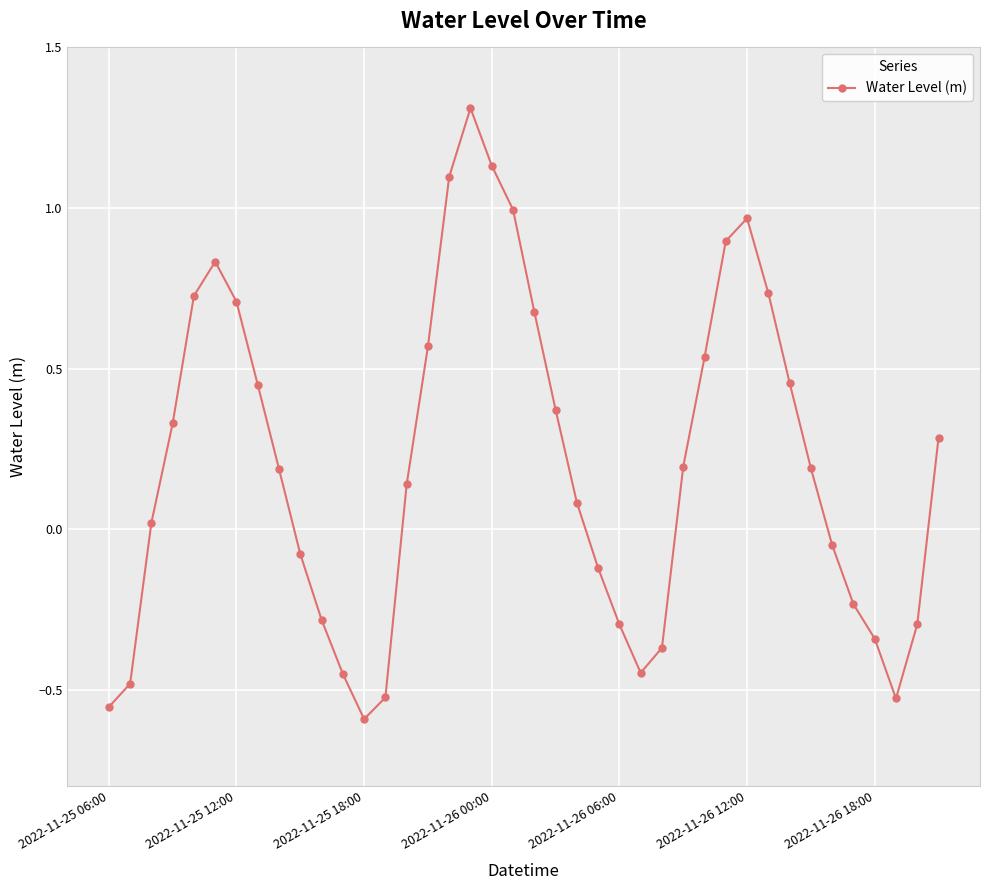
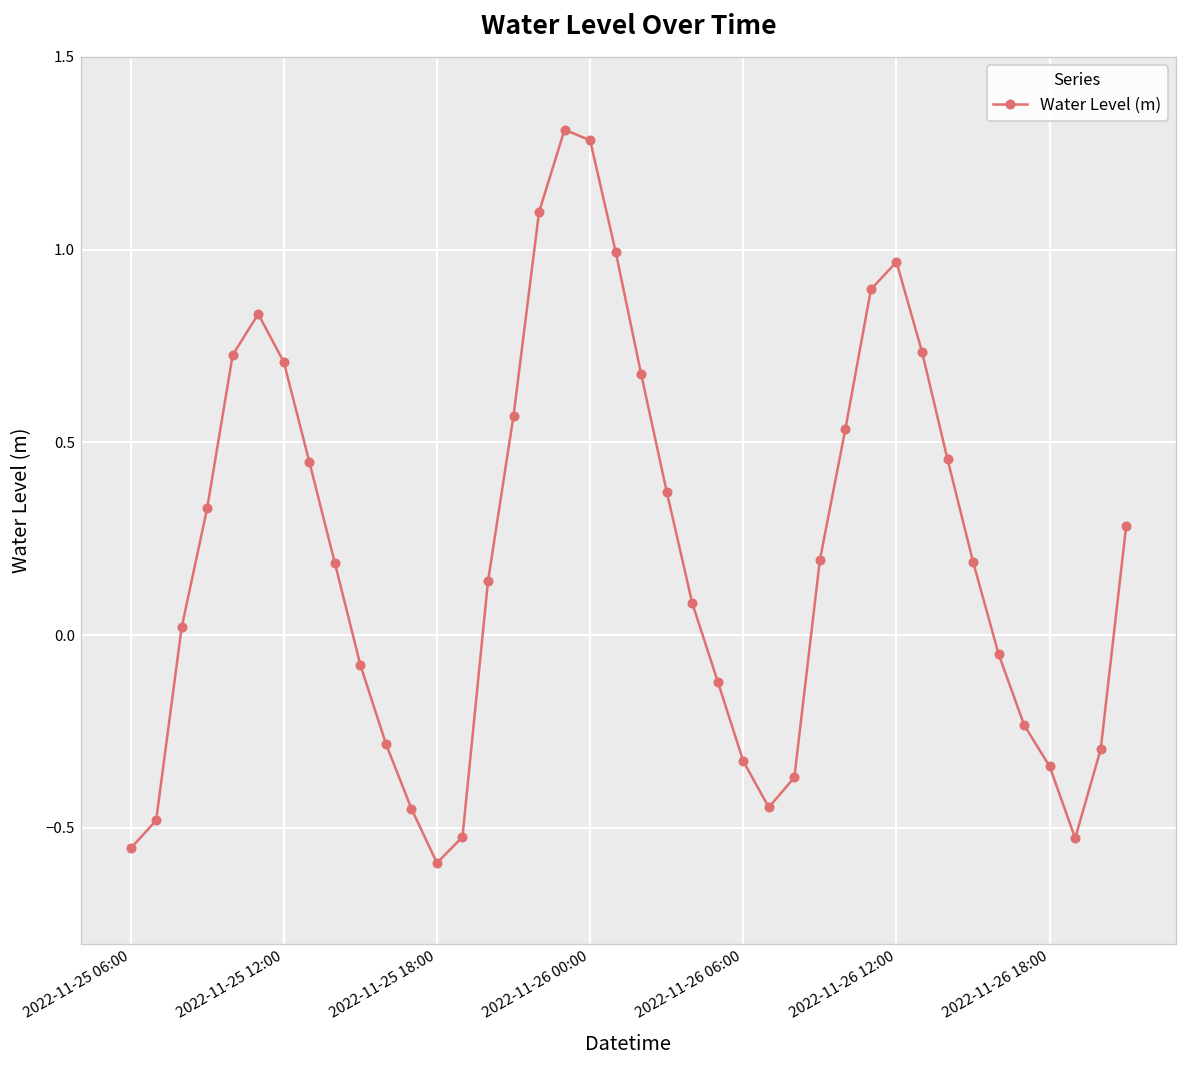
  {
    "2022-11-25 06:00": -0.55,
    "2022-11-25 12:00": 0.71,
    "2022-11-25 18:00": -0.59,
-   "2022-11-26 00:00": 1.13,
-   "2022-11-26 06:00": -0.30,
+   "2022-11-26 00:00": 1.28,
+   "2022-11-26 06:00": -0.33,
    "2022-11-26 12:00": 0.97,
    "2022-11-26 18:00": -0.34
  }
